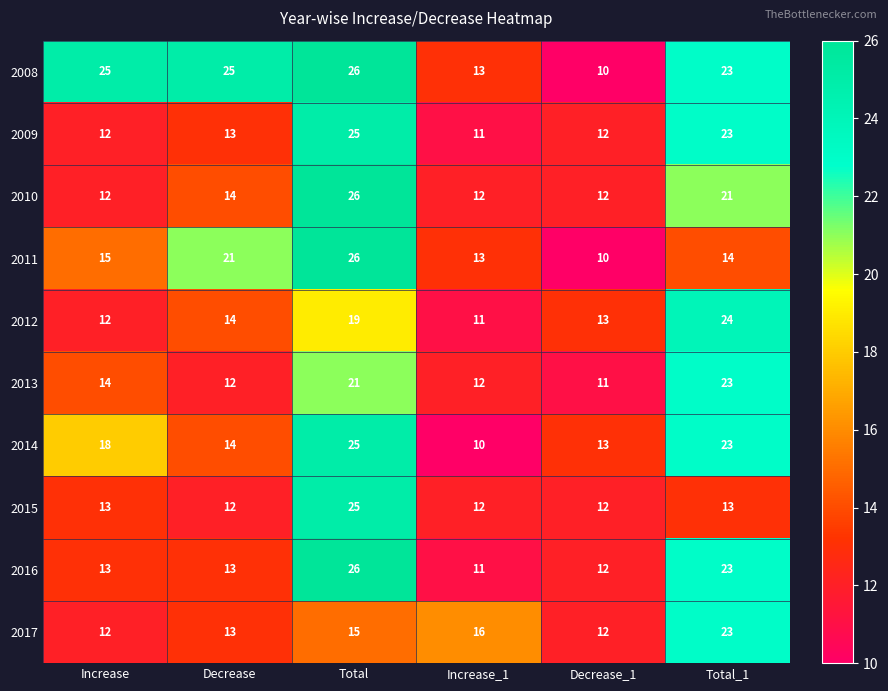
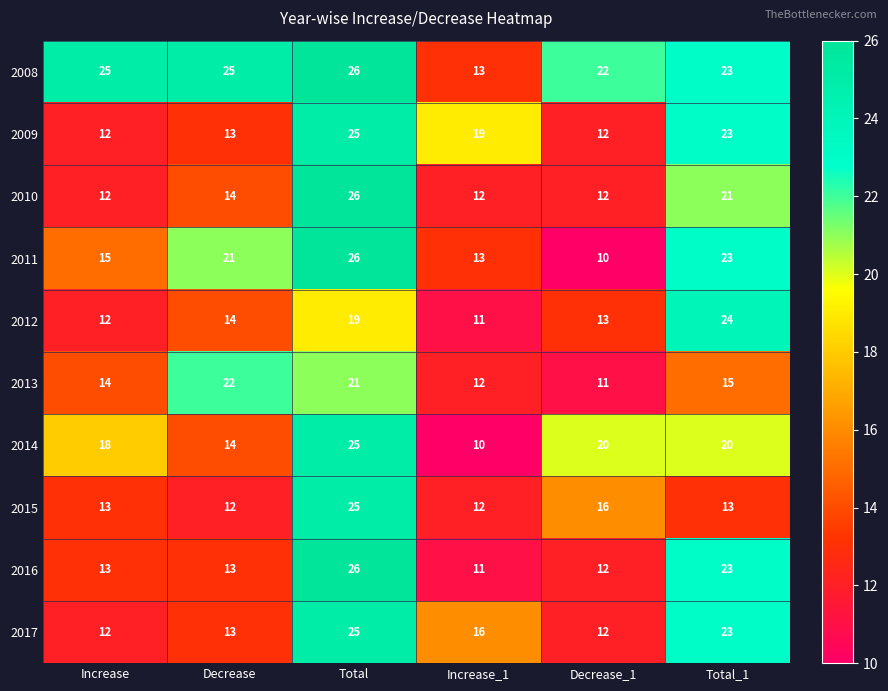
  {
    "2008": {
      "Increase": 25,
      "Decrease": 25,
      "Total": 26,
      "Increase_1": 13,
-     "Decrease_1": 10,
+     "Decrease_1": 22,
      "Total_1": 23
    },
    "2009": {
      "Increase": 12,
      "Decrease": 13,
      "Total": 25,
-     "Increase_1": 11,
+     "Increase_1": 19,
      "Decrease_1": 12,
      "Total_1": 23
    },
    "2010": {
      "Increase": 12,
      "Decrease": 14,
      "Total": 26,
      "Increase_1": 12,
      "Decrease_1": 12,
      "Total_1": 21
    },
    "2011": {
      "Increase": 15,
      "Decrease": 21,
      "Total": 26,
      "Increase_1": 13,
      "Decrease_1": 10,
-     "Total_1": 14
+     "Total_1": 23
    },
    "2012": {
      "Increase": 12,
      "Decrease": 14,
      "Total": 19,
      "Increase_1": 11,
      "Decrease_1": 13,
      "Total_1": 24
    },
    "2013": {
      "Increase": 14,
-     "Decrease": 12,
+     "Decrease": 22,
      "Total": 21,
      "Increase_1": 12,
      "Decrease_1": 11,
-     "Total_1": 23
+     "Total_1": 15
    },
    "2014": {
      "Increase": 18,
      "Decrease": 14,
      "Total": 25,
      "Increase_1": 10,
-     "Decrease_1": 13,
-     "Total_1": 23
+     "Decrease_1": 20,
+     "Total_1": 20
    },
    "2015": {
      "Increase": 13,
      "Decrease": 12,
      "Total": 25,
      "Increase_1": 12,
-     "Decrease_1": 12,
+     "Decrease_1": 16,
      "Total_1": 13
    },
    "2016": {
      "Increase": 13,
      "Decrease": 13,
      "Total": 26,
      "Increase_1": 11,
      "Decrease_1": 12,
      "Total_1": 23
    },
    "2017": {
      "Increase": 12,
      "Decrease": 13,
-     "Total": 15,
+     "Total": 25,
      "Increase_1": 16,
      "Decrease_1": 12,
      "Total_1": 23
    }
  }
